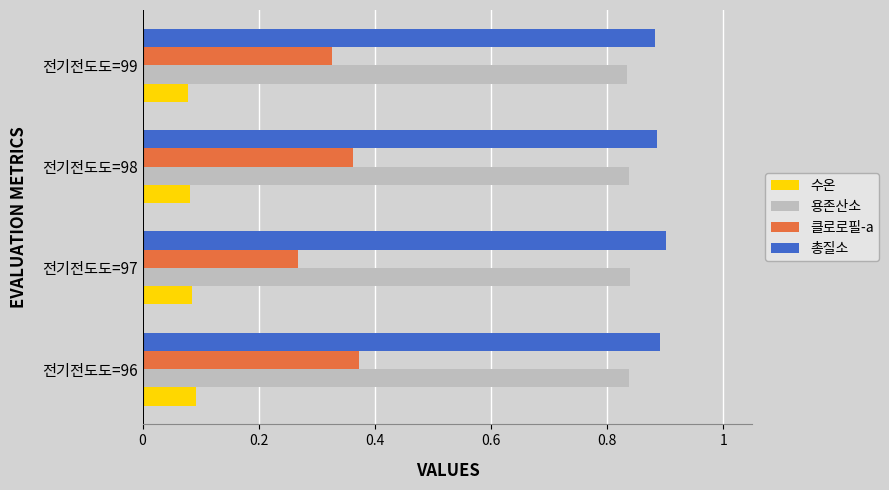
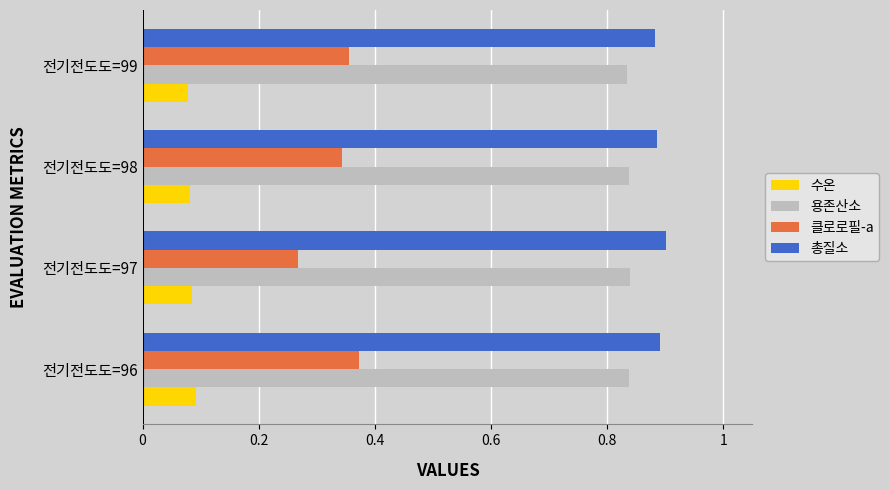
  {
    "수온": {
      "전기전도도=99": 0.08,
      "전기전도도=98": 0.08,
      "전기전도도=97": 0.08,
      "전기전도도=96": 0.09
    },
    "용존산소": {
      "전기전도도=99": 0.83,
      "전기전도도=98": 0.84,
      "전기전도도=97": 0.84,
      "전기전도도=96": 0.84
    },
    "클로로필-a": {
-     "전기전도도=99": 0.33,
-     "전기전도도=98": 0.36,
+     "전기전도도=99": 0.36,
+     "전기전도도=98": 0.34,
      "전기전도도=97": 0.27,
      "전기전도도=96": 0.37
    },
    "총질소": {
      "전기전도도=99": 0.88,
      "전기전도도=98": 0.89,
      "전기전도도=97": 0.90,
      "전기전도도=96": 0.89
    }
  }
